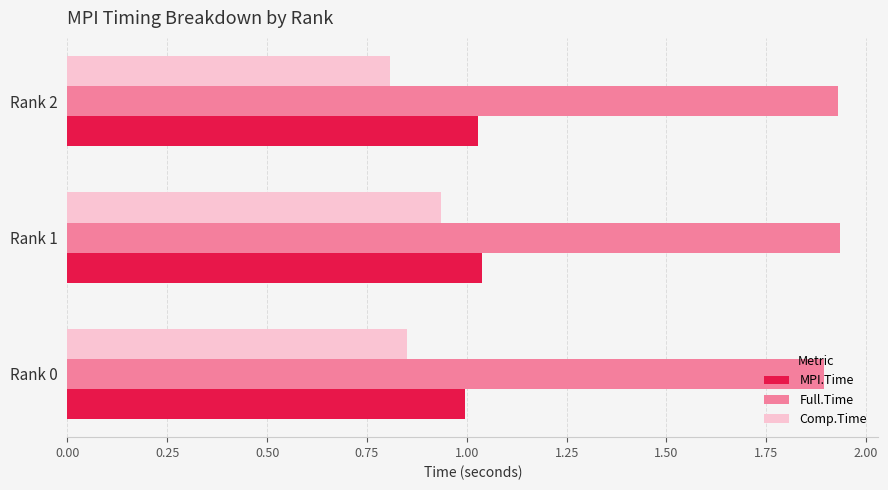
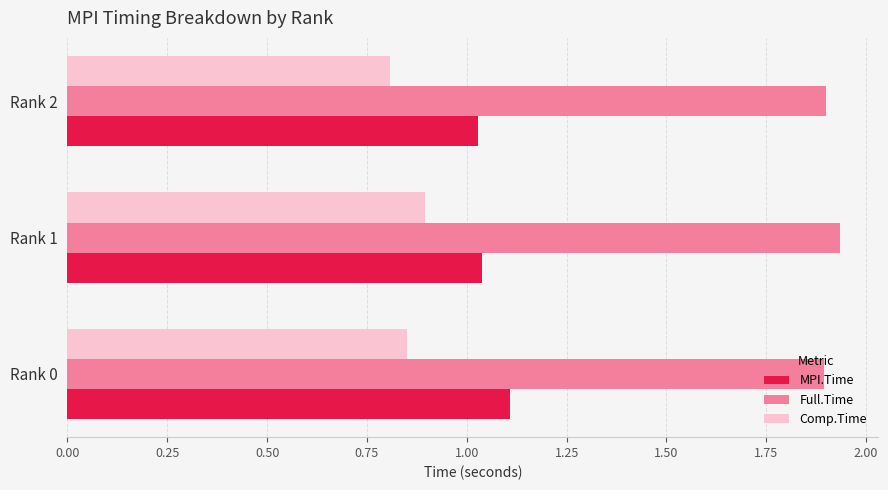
  {
    "MPI.Time": {
      "Rank 2": 1.03,
      "Rank 1": 1.04,
-     "Rank 0": 1.00
+     "Rank 0": 1.11
    },
    "Full.Time": {
-     "Rank 2": 1.93,
+     "Rank 2": 1.90,
      "Rank 1": 1.93,
      "Rank 0": 1.90
    },
    "Comp.Time": {
      "Rank 2": 0.81,
-     "Rank 1": 0.94,
+     "Rank 1": 0.89,
      "Rank 0": 0.85
    }
  }
